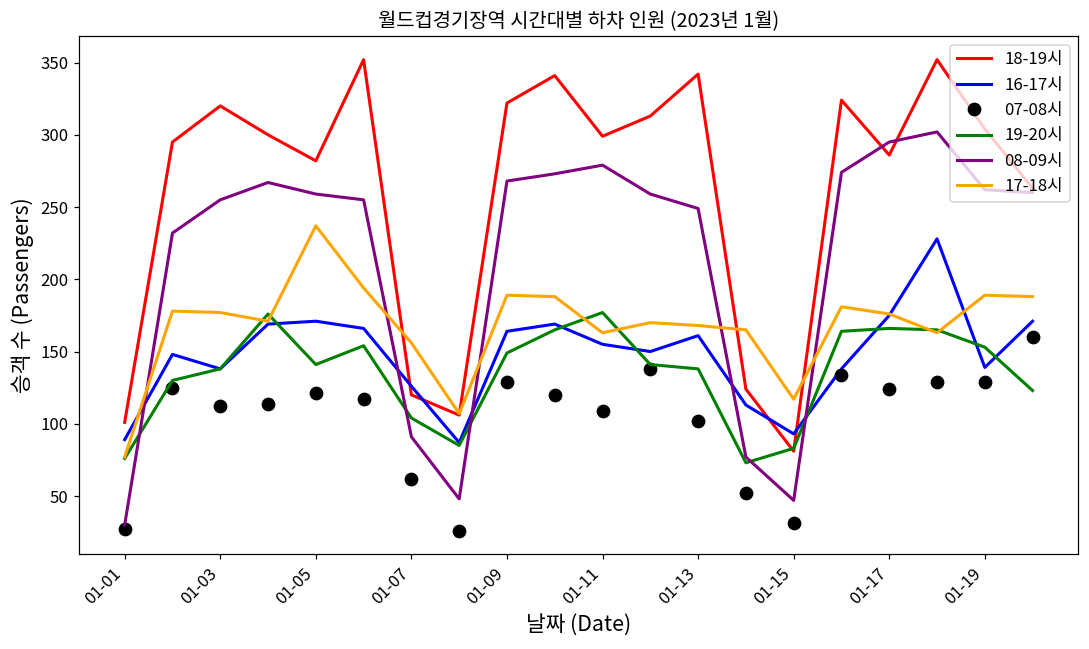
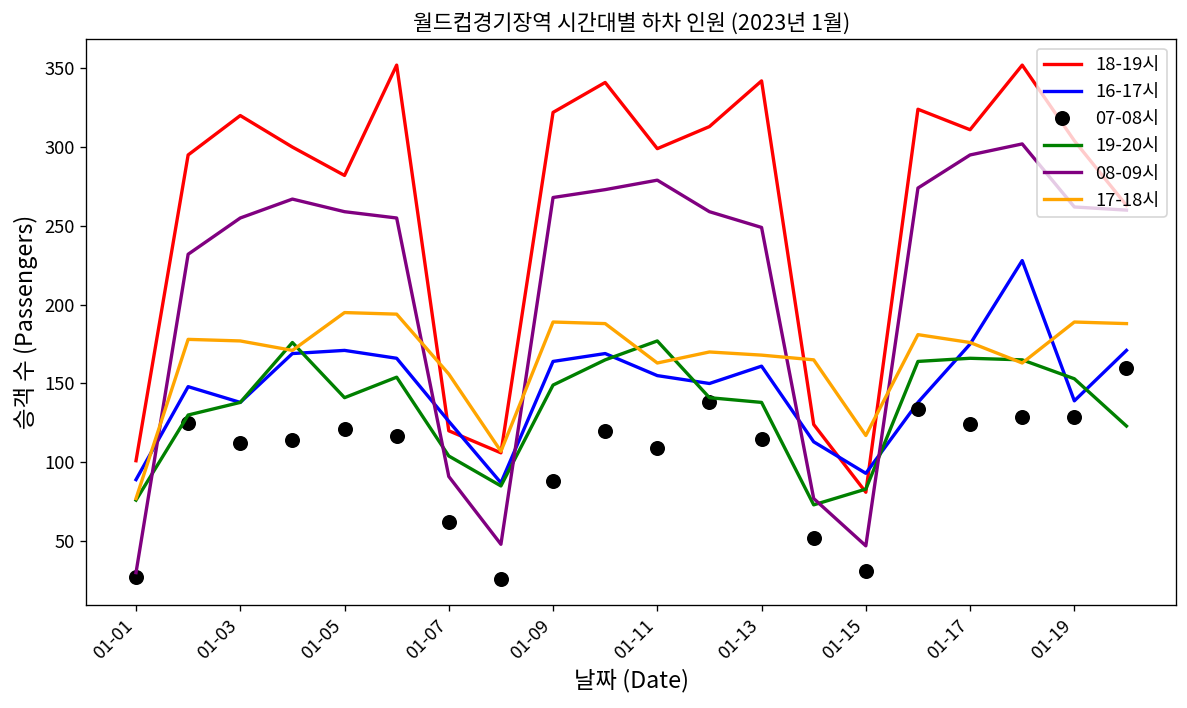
  {
    "18-19시": {
      "01-01": 101,
      "01-03": 320,
      "01-05": 282,
      "01-07": 120,
      "01-09": 322,
      "01-11": 299,
      "01-13": 342,
      "01-15": 81,
-     "01-17": 286
+     "01-17": 311
    },
    "16-17시": {
      "01-01": 89,
      "01-05": 171,
      "01-07": 126,
      "01-09": 164,
      "01-11": 155,
      "01-13": 161,
      "01-15": 93,
      "01-19": 139
    },
    "07-08시": {
      "01-01": 27,
      "01-03": 112,
      "01-05": 121,
      "01-07": 62,
-     "01-09": 129,
+     "01-09": 88,
      "01-11": 109,
-     "01-13": 102,
+     "01-13": 115,
      "01-15": 31,
      "01-17": 124,
      "01-19": 129
    },
    "19-20시": {
      "01-05": 141,
      "01-07": 104,
      "01-09": 149,
      "01-11": 177,
      "01-13": 138,
      "01-15": 83,
      "01-17": 166,
      "01-19": 153
    },
    "08-09시": {
      "01-01": 30,
      "01-03": 255,
      "01-05": 259,
      "01-07": 91,
      "01-09": 268,
      "01-11": 279,
      "01-13": 249,
      "01-15": 47,
      "01-17": 295
    },
    "17-18시": {
      "01-03": 177,
-     "01-05": 237,
+     "01-05": 195,
      "01-07": 156,
      "01-09": 189,
      "01-11": 163,
      "01-13": 168,
      "01-15": 117,
      "01-19": 189
    }
  }
